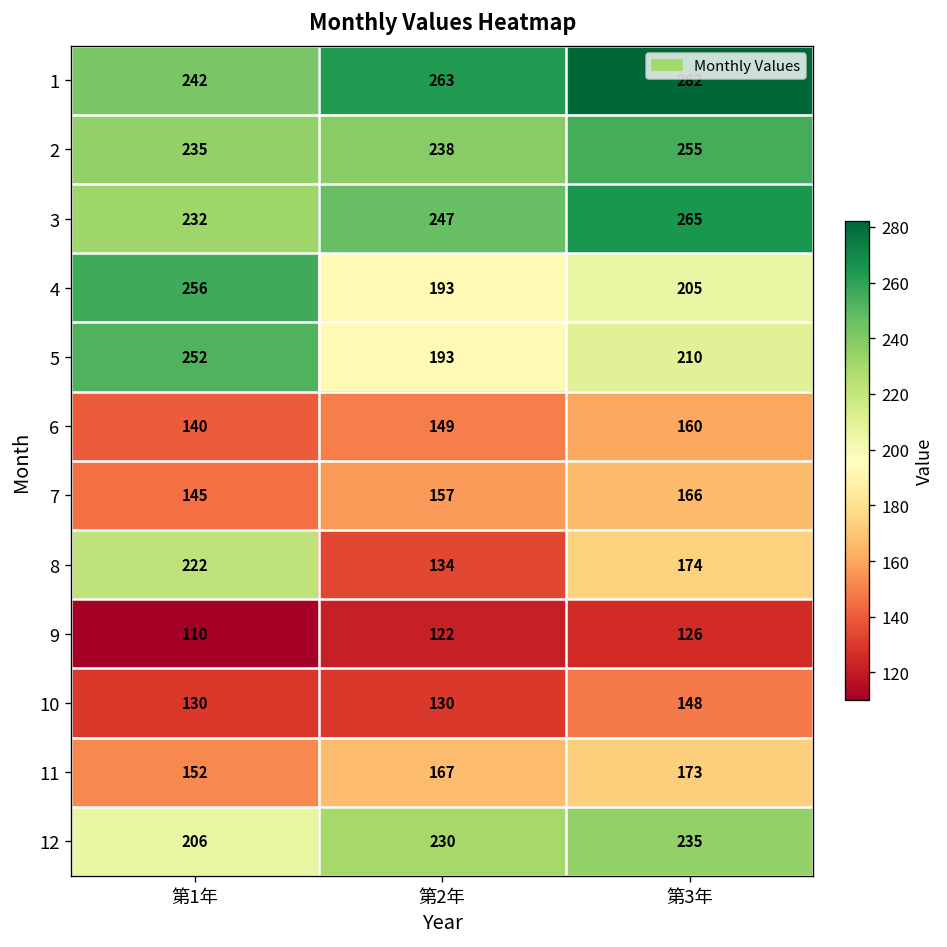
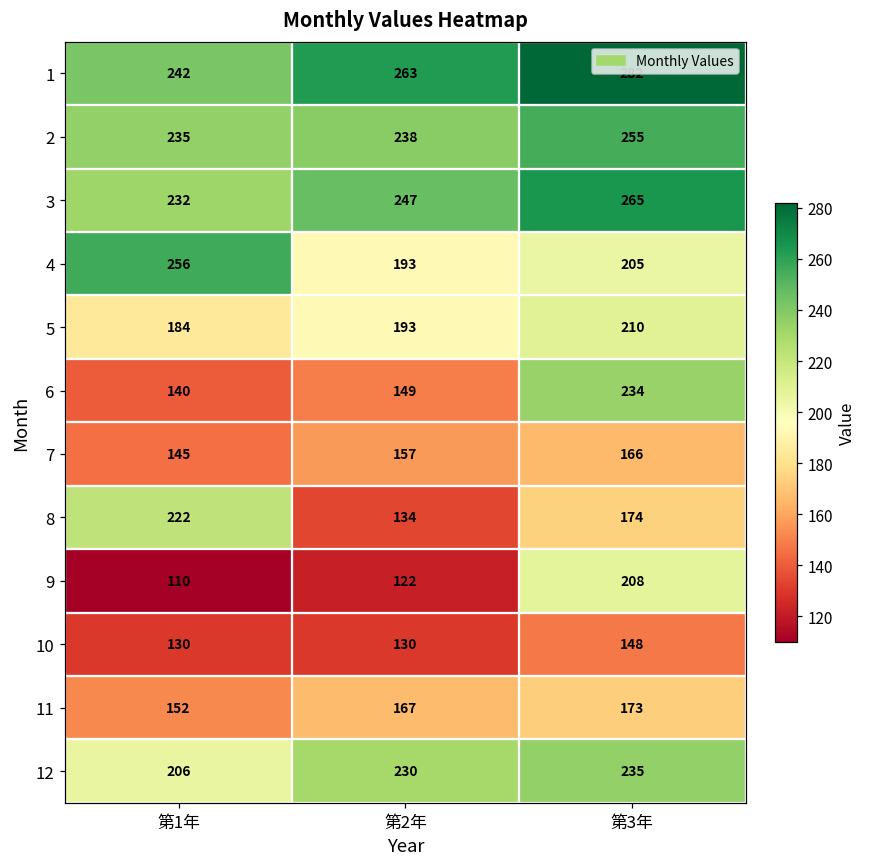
  {
    "1": {
      "第1年": 242,
      "第2年": 263
    },
    "2": {
      "第1年": 235,
      "第2年": 238,
      "第3年": 255
    },
    "3": {
      "第1年": 232,
      "第2年": 247,
      "第3年": 265
    },
    "4": {
      "第1年": 256,
      "第2年": 193,
      "第3年": 205
    },
    "5": {
-     "第1年": 252,
+     "第1年": 184,
      "第2年": 193,
      "第3年": 210
    },
    "6": {
      "第1年": 140,
      "第2年": 149,
-     "第3年": 160
+     "第3年": 234
    },
    "7": {
      "第1年": 145,
      "第2年": 157,
      "第3年": 166
    },
    "8": {
      "第1年": 222,
      "第2年": 134,
      "第3年": 174
    },
    "9": {
      "第1年": 110,
      "第2年": 122,
-     "第3年": 126
+     "第3年": 208
    },
    "10": {
      "第1年": 130,
      "第2年": 130,
      "第3年": 148
    },
    "11": {
      "第1年": 152,
      "第2年": 167,
      "第3年": 173
    },
    "12": {
      "第1年": 206,
      "第2年": 230,
      "第3年": 235
    }
  }
